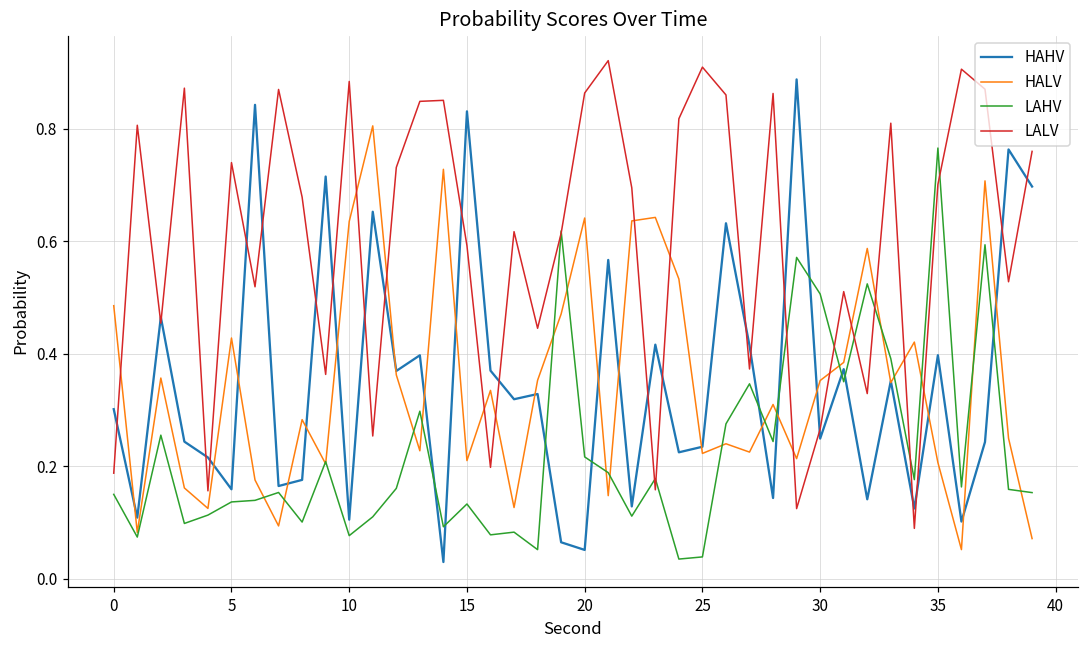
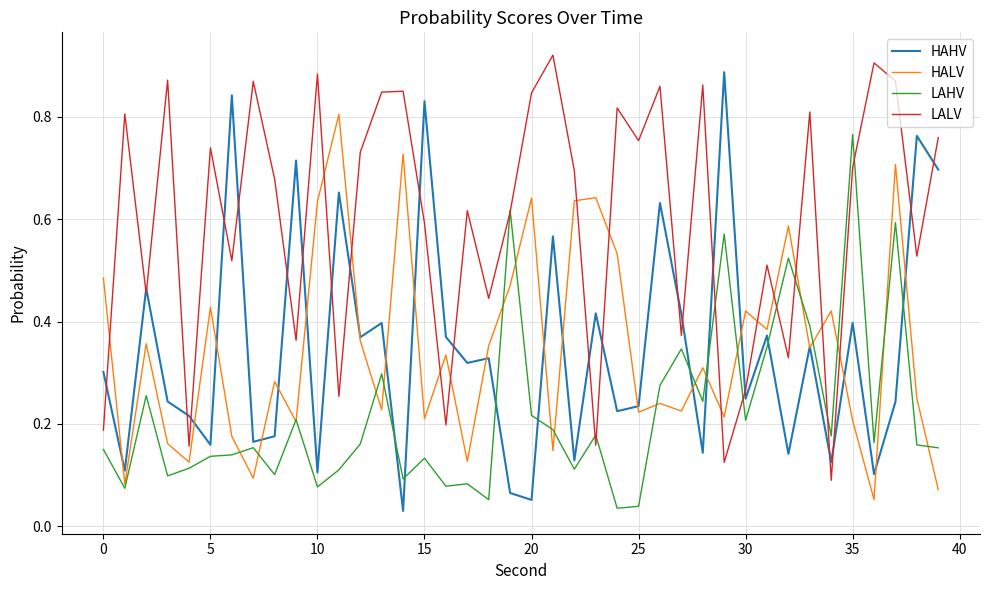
  {
    "HAHV": {
      "0": 0.30,
      "5": 0.16,
      "10": 0.11,
      "15": 0.83,
      "20": 0.05,
      "25": 0.23,
      "30": 0.25,
      "35": 0.40
    },
    "HALV": {
      "0": 0.49,
      "5": 0.43,
      "10": 0.63,
      "15": 0.21,
      "20": 0.64,
      "25": 0.22,
-     "30": 0.35,
+     "30": 0.42,
      "35": 0.21
    },
    "LAHV": {
      "0": 0.15,
      "5": 0.14,
      "10": 0.08,
      "15": 0.13,
      "20": 0.22,
      "25": 0.04,
-     "30": 0.51,
+     "30": 0.21,
      "35": 0.77
    },
    "LALV": {
      "0": 0.19,
      "5": 0.74,
      "10": 0.88,
      "15": 0.59,
-     "20": 0.86,
-     "25": 0.91,
+     "20": 0.85,
+     "25": 0.75,
      "30": 0.27,
      "35": 0.70
    }
  }
